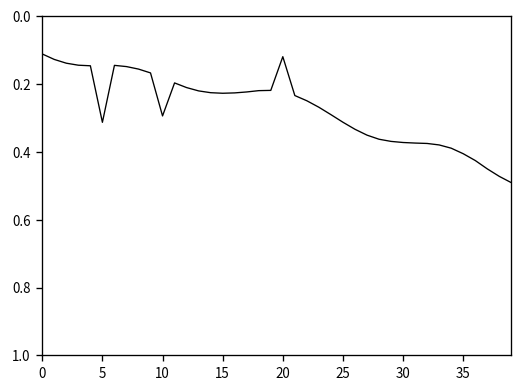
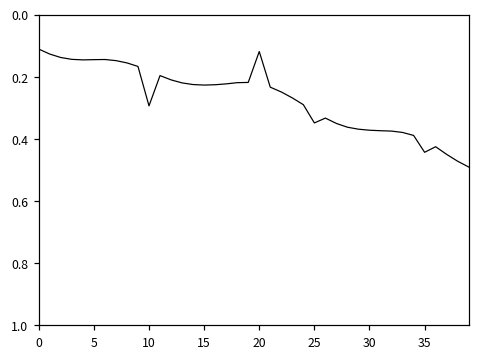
  {
    "0": 0.11,
-   "5": 0.31,
+   "5": 0.14,
    "10": 0.29,
    "15": 0.23,
    "20": 0.12,
-   "25": 0.31,
+   "25": 0.35,
    "30": 0.37,
-   "35": 0.41
+   "35": 0.44
  }
